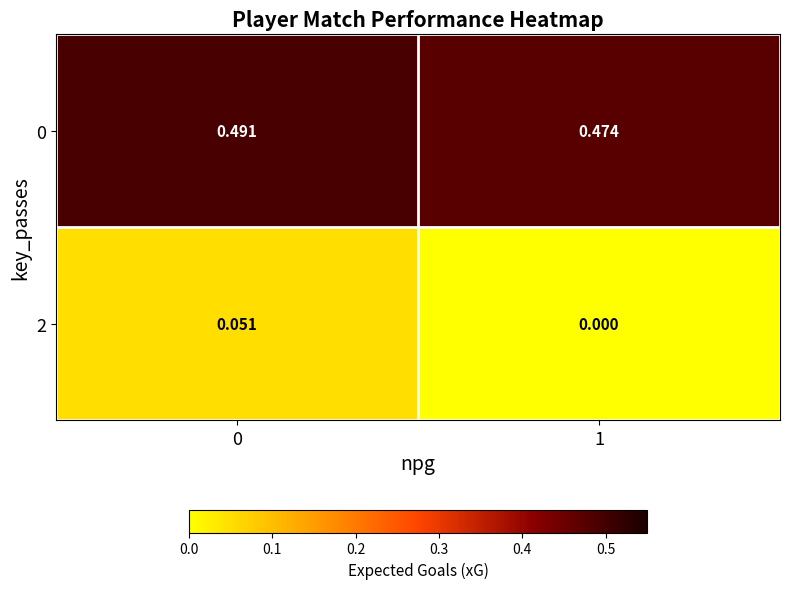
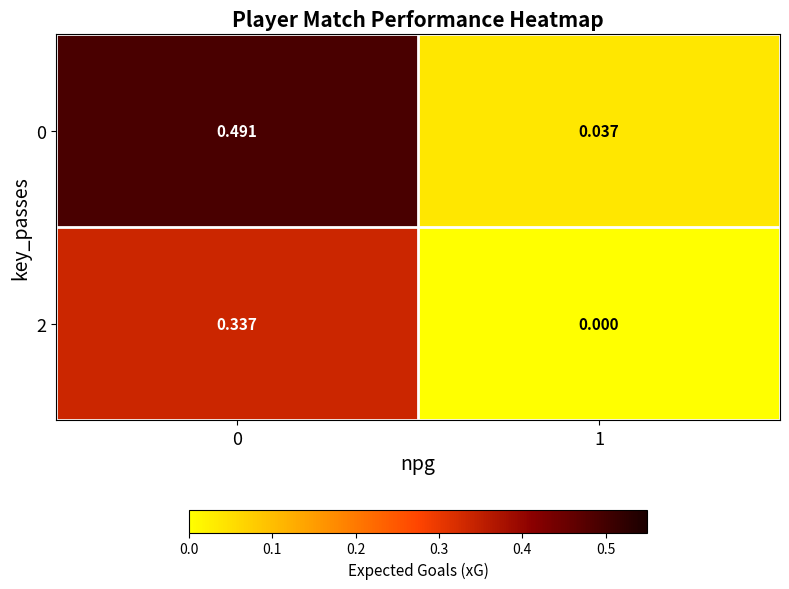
  {
    "0": {
      "0": 0.491,
-     "1": 0.474
+     "1": 0.037
    },
    "2": {
-     "0": 0.051,
+     "0": 0.337,
      "1": 0.000
    }
  }
